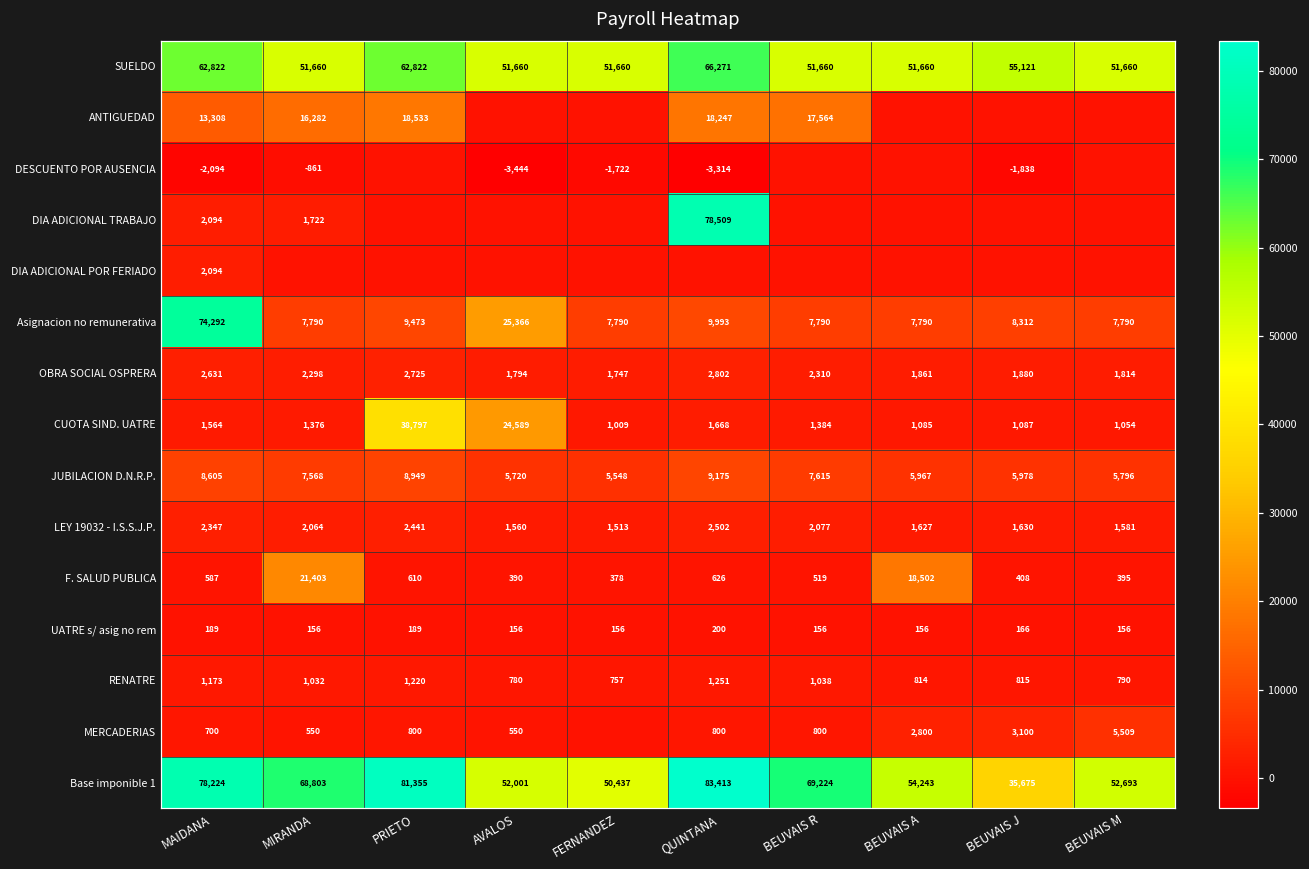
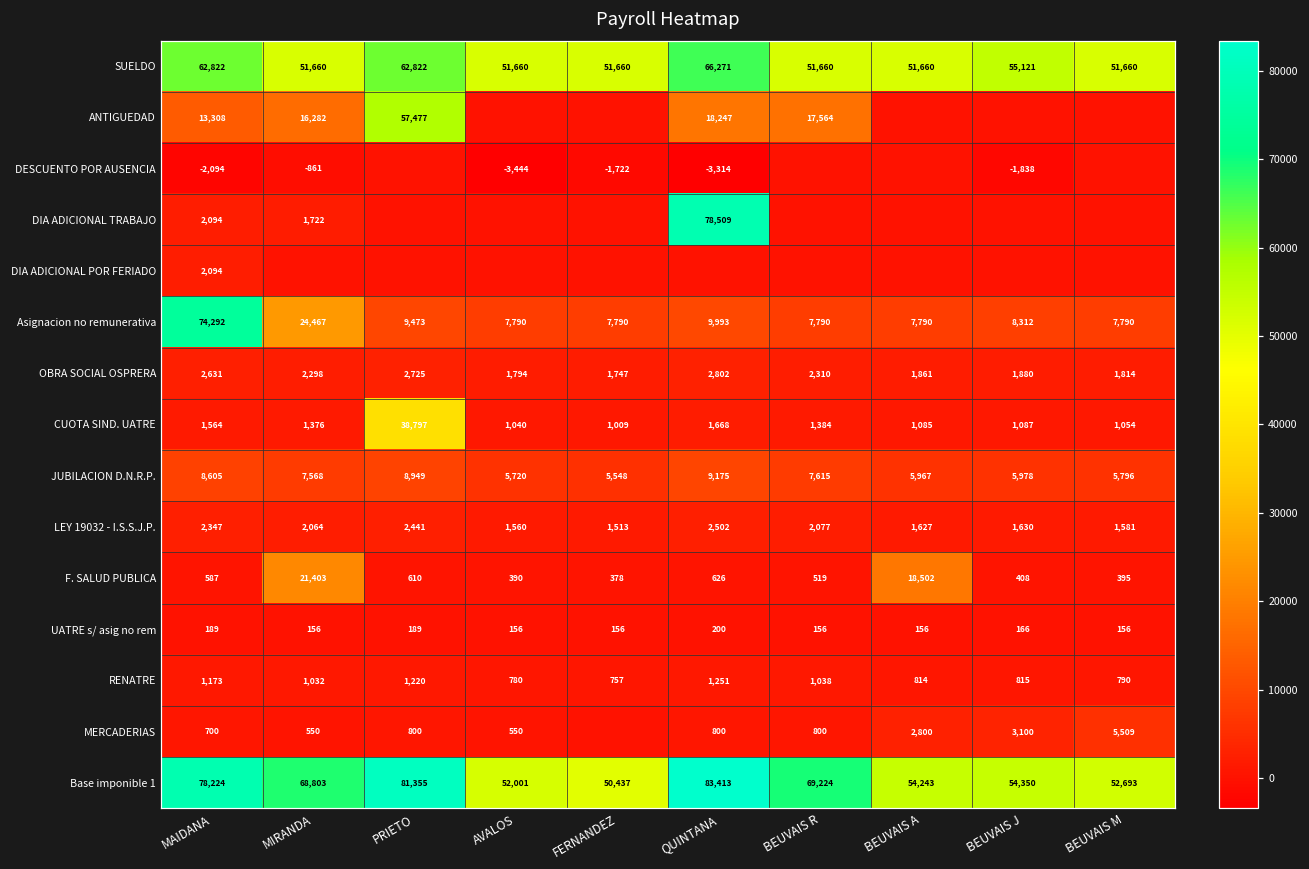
  {
    "SUELDO": {
      "MAIDANA": "62,822",
      "MIRANDA": "51,660",
      "PRIETO": "62,822",
      "AVALOS": "51,660",
      "FERNANDEZ": "51,660",
      "QUINTANA": "66,271",
      "BEUVAIS R": "51,660",
      "BEUVAIS A": "51,660",
      "BEUVAIS J": "55,121",
      "BEUVAIS M": "51,660"
    },
    "ANTIGUEDAD": {
      "MAIDANA": "13,308",
      "MIRANDA": "16,282",
-     "PRIETO": "18,533",
+     "PRIETO": "57,477",
      "QUINTANA": "18,247",
      "BEUVAIS R": "17,564"
    },
    "DESCUENTO POR AUSENCIA": {
      "MAIDANA": "-2,094",
      "MIRANDA": "-861",
      "AVALOS": "-3,444",
      "FERNANDEZ": "-1,722",
      "QUINTANA": "-3,314",
      "BEUVAIS J": "-1,838"
    },
    "DIA ADICIONAL TRABAJO": {
      "MAIDANA": "2,094",
      "MIRANDA": "1,722",
      "QUINTANA": "78,509"
    },
    "DIA ADICIONAL POR FERIADO": {
      "MAIDANA": "2,094"
    },
    "Asignacion no remunerativa": {
      "MAIDANA": "74,292",
-     "MIRANDA": "7,790",
+     "MIRANDA": "24,467",
      "PRIETO": "9,473",
-     "AVALOS": "25,366",
+     "AVALOS": "7,790",
      "FERNANDEZ": "7,790",
      "QUINTANA": "9,993",
      "BEUVAIS R": "7,790",
      "BEUVAIS A": "7,790",
      "BEUVAIS J": "8,312",
      "BEUVAIS M": "7,790"
    },
    "OBRA SOCIAL OSPRERA": {
      "MAIDANA": "2,631",
      "MIRANDA": "2,298",
      "PRIETO": "2,725",
      "AVALOS": "1,794",
      "FERNANDEZ": "1,747",
      "QUINTANA": "2,802",
      "BEUVAIS R": "2,310",
      "BEUVAIS A": "1,861",
      "BEUVAIS J": "1,880",
      "BEUVAIS M": "1,814"
    },
    "CUOTA SIND. UATRE": {
      "MAIDANA": "1,564",
      "MIRANDA": "1,376",
      "PRIETO": "38,797",
-     "AVALOS": "24,589",
+     "AVALOS": "1,040",
      "FERNANDEZ": "1,009",
      "QUINTANA": "1,668",
      "BEUVAIS R": "1,384",
      "BEUVAIS A": "1,085",
      "BEUVAIS J": "1,087",
      "BEUVAIS M": "1,054"
    },
    "JUBILACION D.N.R.P.": {
      "MAIDANA": "8,605",
      "MIRANDA": "7,568",
      "PRIETO": "8,949",
      "AVALOS": "5,720",
      "FERNANDEZ": "5,548",
      "QUINTANA": "9,175",
      "BEUVAIS R": "7,615",
      "BEUVAIS A": "5,967",
      "BEUVAIS J": "5,978",
      "BEUVAIS M": "5,796"
    },
    "LEY 19032 - I.S.S.J.P.": {
      "MAIDANA": "2,347",
      "MIRANDA": "2,064",
      "PRIETO": "2,441",
      "AVALOS": "1,560",
      "FERNANDEZ": "1,513",
      "QUINTANA": "2,502",
      "BEUVAIS R": "2,077",
      "BEUVAIS A": "1,627",
      "BEUVAIS J": "1,630",
      "BEUVAIS M": "1,581"
    },
    "F. SALUD PUBLICA": {
      "MAIDANA": "587",
      "MIRANDA": "21,403",
      "PRIETO": "610",
      "AVALOS": "390",
      "FERNANDEZ": "378",
      "QUINTANA": "626",
      "BEUVAIS R": "519",
      "BEUVAIS A": "18,502",
      "BEUVAIS J": "408",
      "BEUVAIS M": "395"
    },
    "UATRE s/ asig no rem": {
      "MAIDANA": "189",
      "MIRANDA": "156",
      "PRIETO": "189",
      "AVALOS": "156",
      "FERNANDEZ": "156",
      "QUINTANA": "200",
      "BEUVAIS R": "156",
      "BEUVAIS A": "156",
      "BEUVAIS J": "166",
      "BEUVAIS M": "156"
    },
    "RENATRE": {
      "MAIDANA": "1,173",
      "MIRANDA": "1,032",
      "PRIETO": "1,220",
      "AVALOS": "780",
      "FERNANDEZ": "757",
      "QUINTANA": "1,251",
      "BEUVAIS R": "1,038",
      "BEUVAIS A": "814",
      "BEUVAIS J": "815",
      "BEUVAIS M": "790"
    },
    "MERCADERIAS": {
      "MAIDANA": "700",
      "MIRANDA": "550",
      "PRIETO": "800",
      "AVALOS": "550",
      "QUINTANA": "800",
      "BEUVAIS R": "800",
      "BEUVAIS A": "2,800",
      "BEUVAIS J": "3,100",
      "BEUVAIS M": "5,509"
    },
    "Base imponible 1": {
      "MAIDANA": "78,224",
      "MIRANDA": "68,803",
      "PRIETO": "81,355",
      "AVALOS": "52,001",
      "FERNANDEZ": "50,437",
      "QUINTANA": "83,413",
      "BEUVAIS R": "69,224",
      "BEUVAIS A": "54,243",
-     "BEUVAIS J": "35,675",
+     "BEUVAIS J": "54,350",
      "BEUVAIS M": "52,693"
    }
  }
